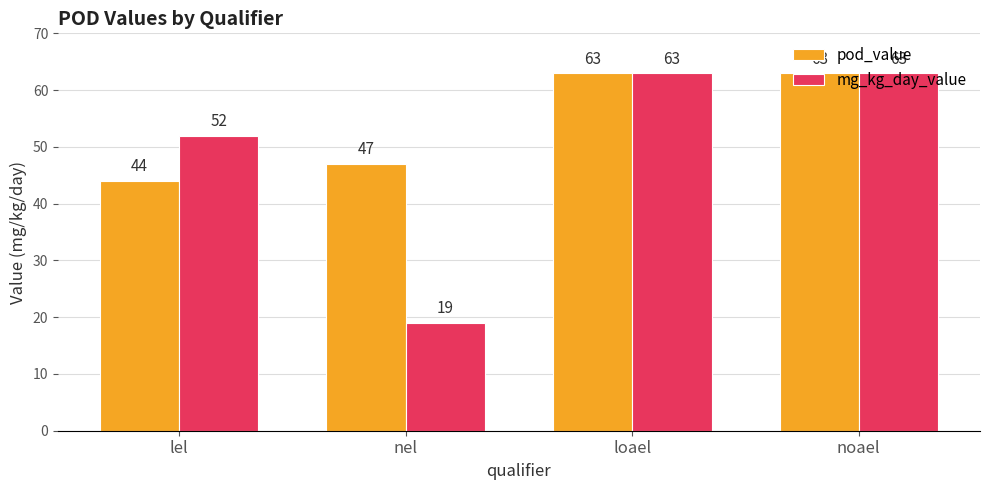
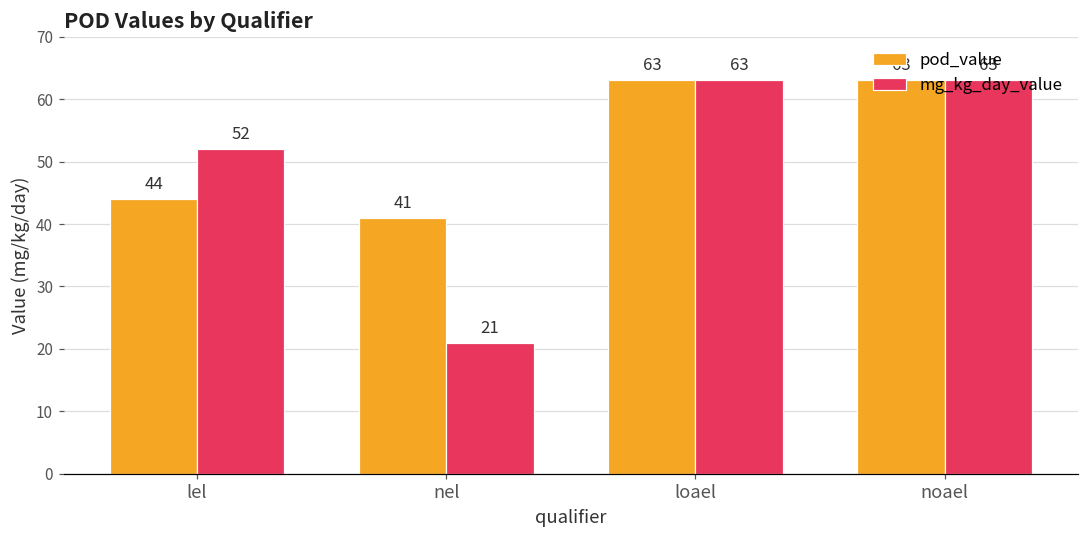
  {
    "pod_value": {
      "lel": 44,
-     "nel": 47,
+     "nel": 41,
      "loael": 63,
      "noael": 63
    },
    "mg_kg_day_value": {
      "lel": 52,
-     "nel": 19,
+     "nel": 21,
      "loael": 63,
      "noael": 63
    }
  }
